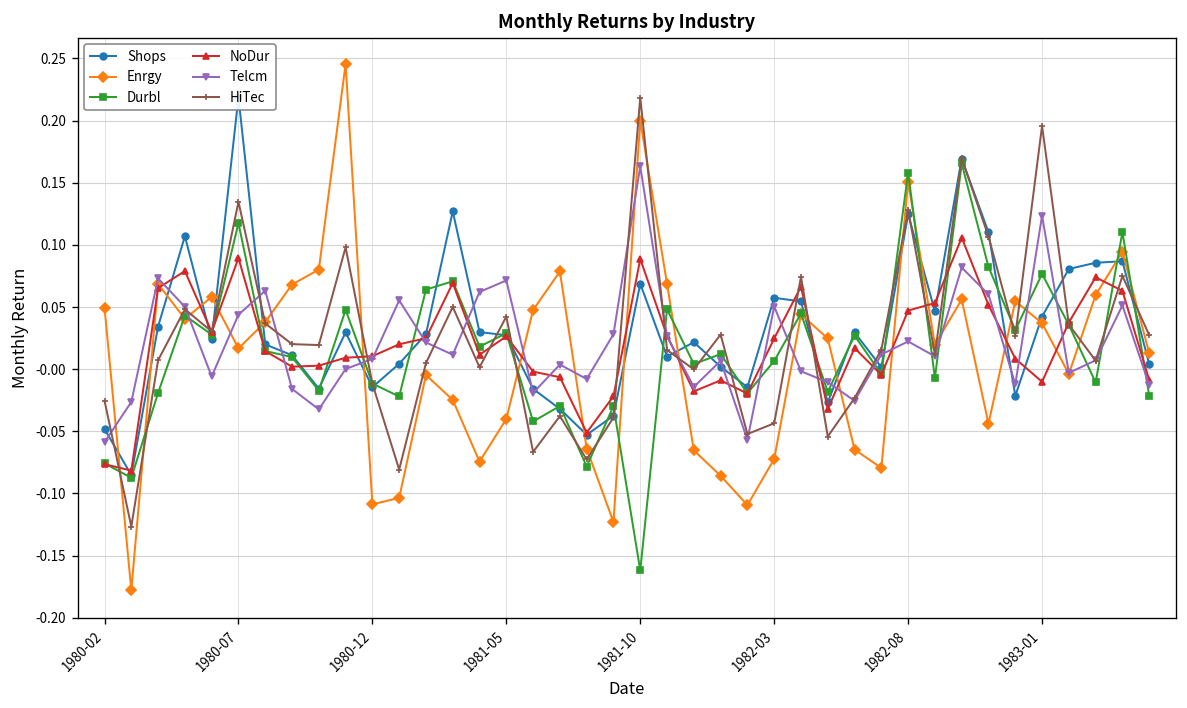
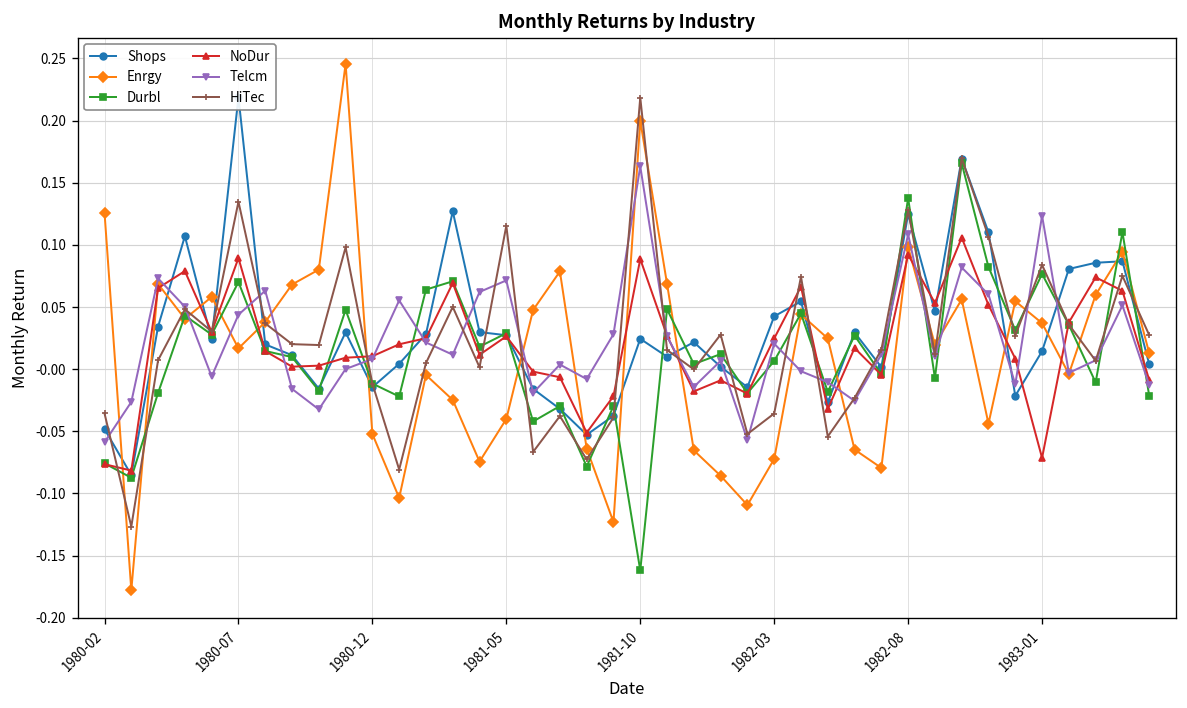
  {
    "Shops": {
      "1980-02": -0.048,
      "1980-12": -0.015,
-     "1981-10": 0.069,
-     "1982-03": 0.057,
+     "1981-10": 0.024,
+     "1982-03": 0.043,
      "1982-08": 0.125,
-     "1983-01": 0.042
+     "1983-01": 0.014
    },
    "Enrgy": {
-     "1980-02": 0.050,
+     "1980-02": 0.126,
      "1980-07": 0.017,
-     "1980-12": -0.109,
+     "1980-12": -0.052,
      "1981-05": -0.040,
      "1981-10": 0.200,
      "1982-03": -0.072,
-     "1982-08": 0.151,
+     "1982-08": 0.098,
      "1983-01": 0.037
    },
    "Durbl": {
-     "1980-07": 0.118,
+     "1980-07": 0.070,
      "1981-10": -0.162,
      "1982-03": 0.007,
-     "1982-08": 0.158,
+     "1982-08": 0.138,
      "1983-01": 0.077
    },
    "NoDur": {
      "1980-07": 0.089,
      "1981-10": 0.089,
      "1982-03": 0.025,
-     "1982-08": 0.047,
-     "1983-01": -0.010
+     "1982-08": 0.092,
+     "1983-01": -0.071
    },
    "Telcm": {
      "1980-02": -0.059,
      "1980-07": 0.044,
      "1981-05": 0.071,
      "1981-10": 0.163,
-     "1982-03": 0.050,
-     "1982-08": 0.022,
+     "1982-03": 0.021,
+     "1982-08": 0.108,
      "1983-01": 0.124
    },
    "HiTec": {
-     "1980-02": -0.025,
+     "1980-02": -0.036,
      "1980-07": 0.135,
-     "1981-05": 0.042,
+     "1981-05": 0.115,
      "1981-10": 0.219,
-     "1982-03": -0.044,
+     "1982-03": -0.036,
      "1982-08": 0.128,
-     "1983-01": 0.196
+     "1983-01": 0.084
    }
  }
